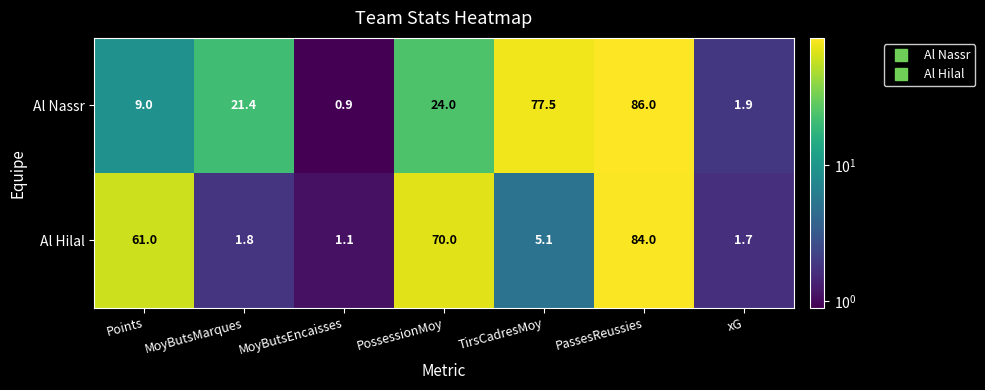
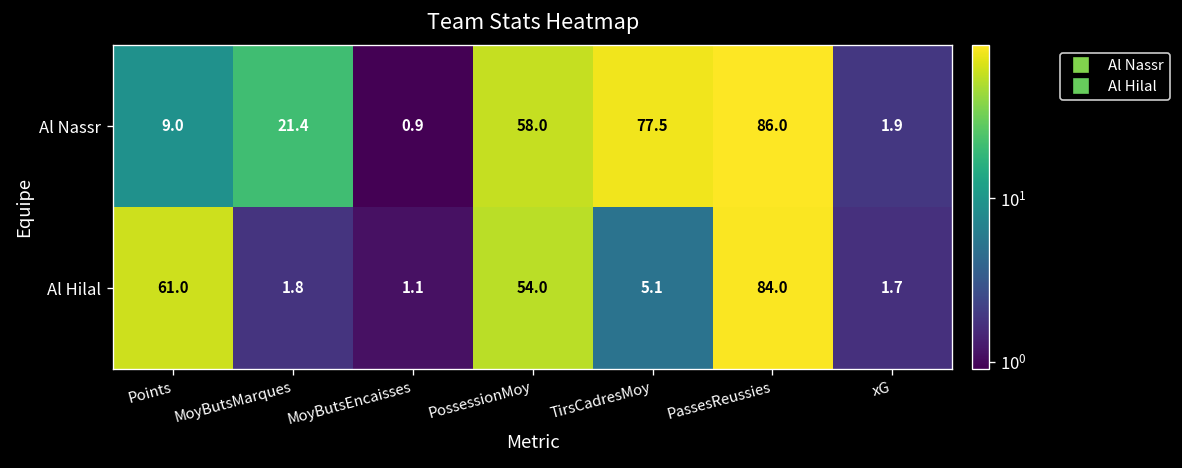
  {
    "Al Nassr": {
      "Points": 9.0,
      "MoyButsMarques": 21.4,
      "MoyButsEncaisses": 0.9,
-     "PossessionMoy": 24.0,
+     "PossessionMoy": 58.0,
      "TirsCadresMoy": 77.5,
      "PassesReussies": 86.0,
      "xG": 1.9
    },
    "Al Hilal": {
      "Points": 61.0,
      "MoyButsMarques": 1.8,
      "MoyButsEncaisses": 1.1,
-     "PossessionMoy": 70.0,
+     "PossessionMoy": 54.0,
      "TirsCadresMoy": 5.1,
      "PassesReussies": 84.0,
      "xG": 1.7
    }
  }
